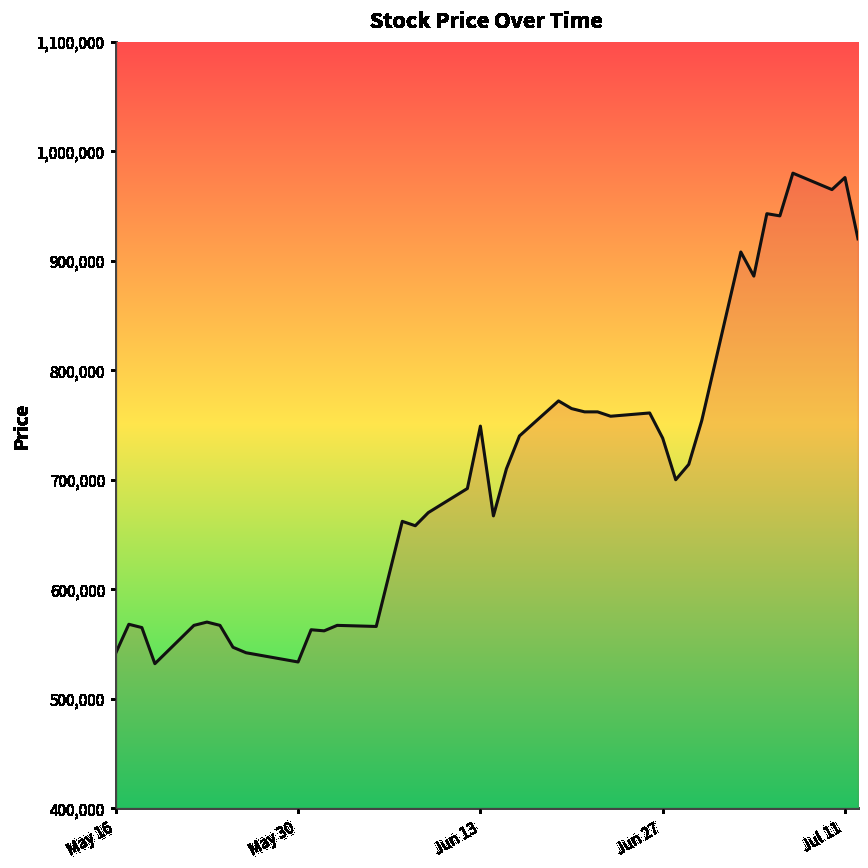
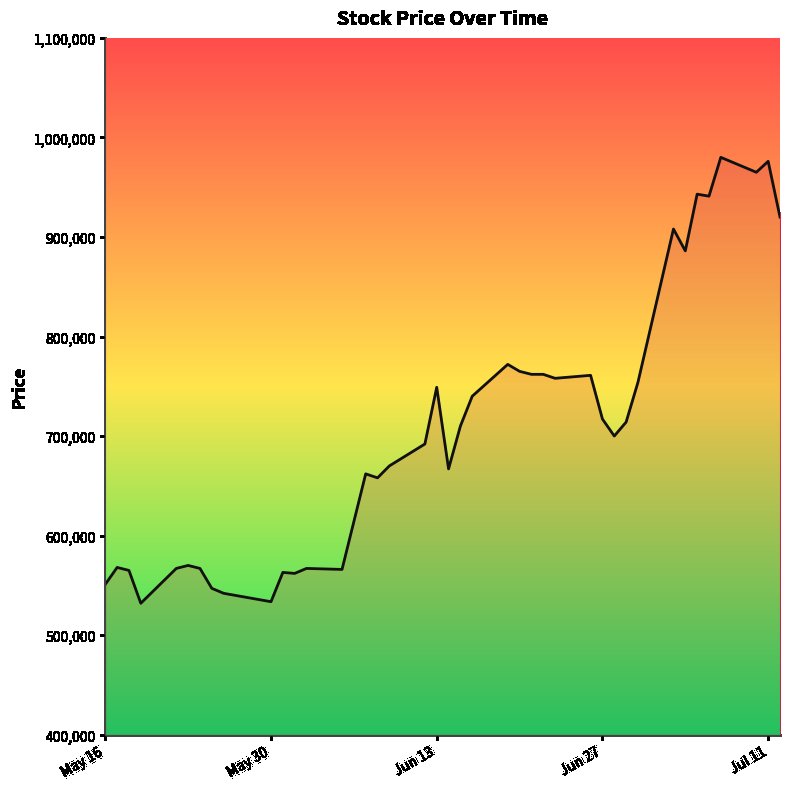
  {
-   "May 16": "540,000",
+   "May 16": "550,000",
    "May 30": "530,000",
    "Jun 13": "750,000",
-   "Jun 27": "740,000",
+   "Jun 27": "720,000",
    "Jul 11": "980,000"
  }
